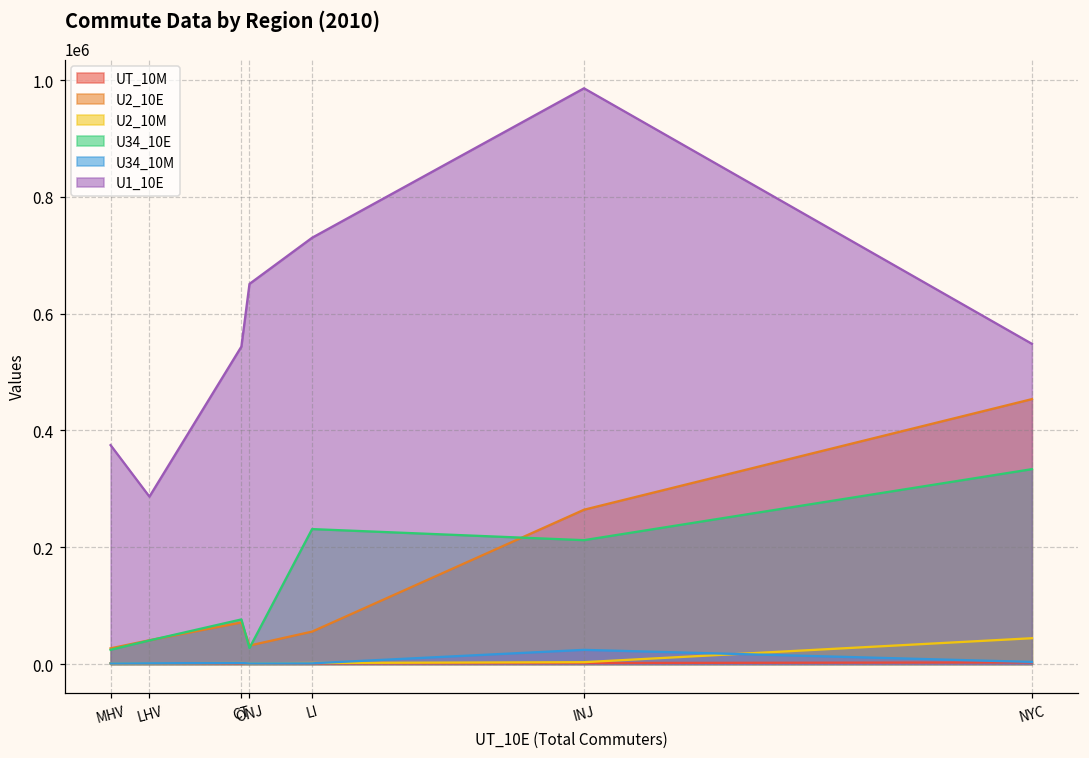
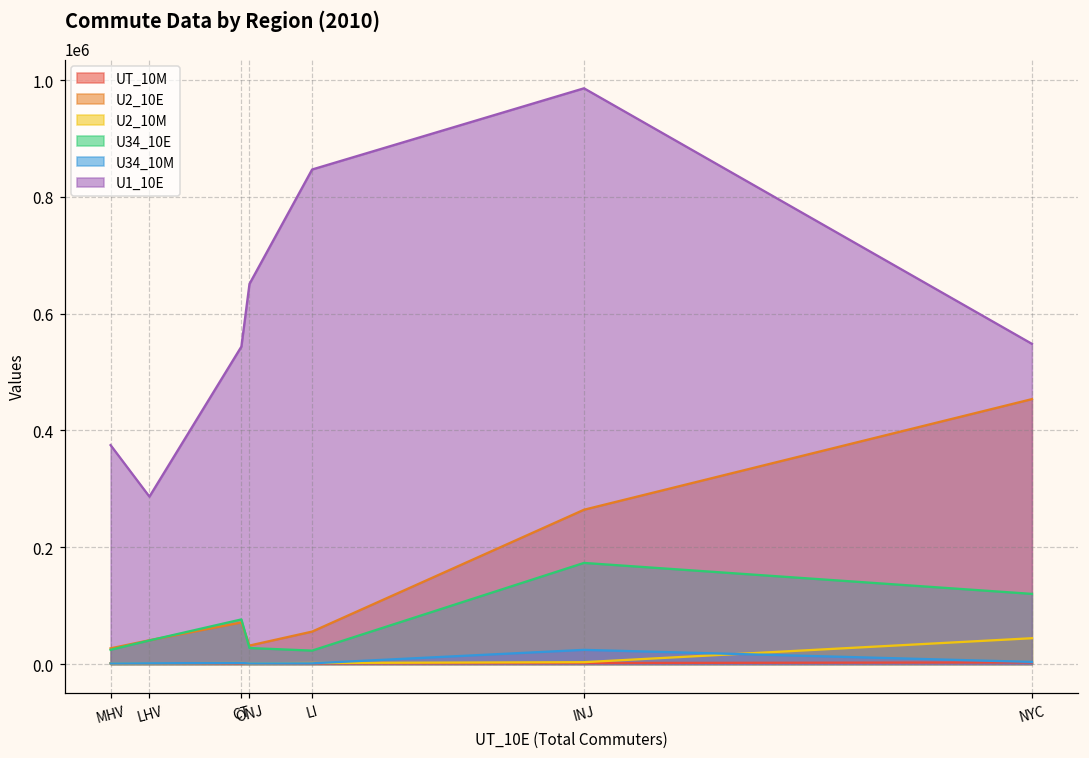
  {
    "U2_10M": {
      "NYC": 40000
    },
    "U34_10E": {
      "CT": 80000,
-     "LI": 230000,
-     "INJ": 210000,
-     "NYC": 330000
+     "LI": 20000,
+     "INJ": 170000,
+     "NYC": 120000
    },
    "U34_10M": {
      "INJ": 20000
    },
    "U1_10E": {
      "MHV": 370000,
      "LHV": 290000,
      "CT": 540000,
      "ONJ": 650000,
-     "LI": 730000,
+     "LI": 850000,
      "INJ": 990000,
      "NYC": 550000
    }
  }
